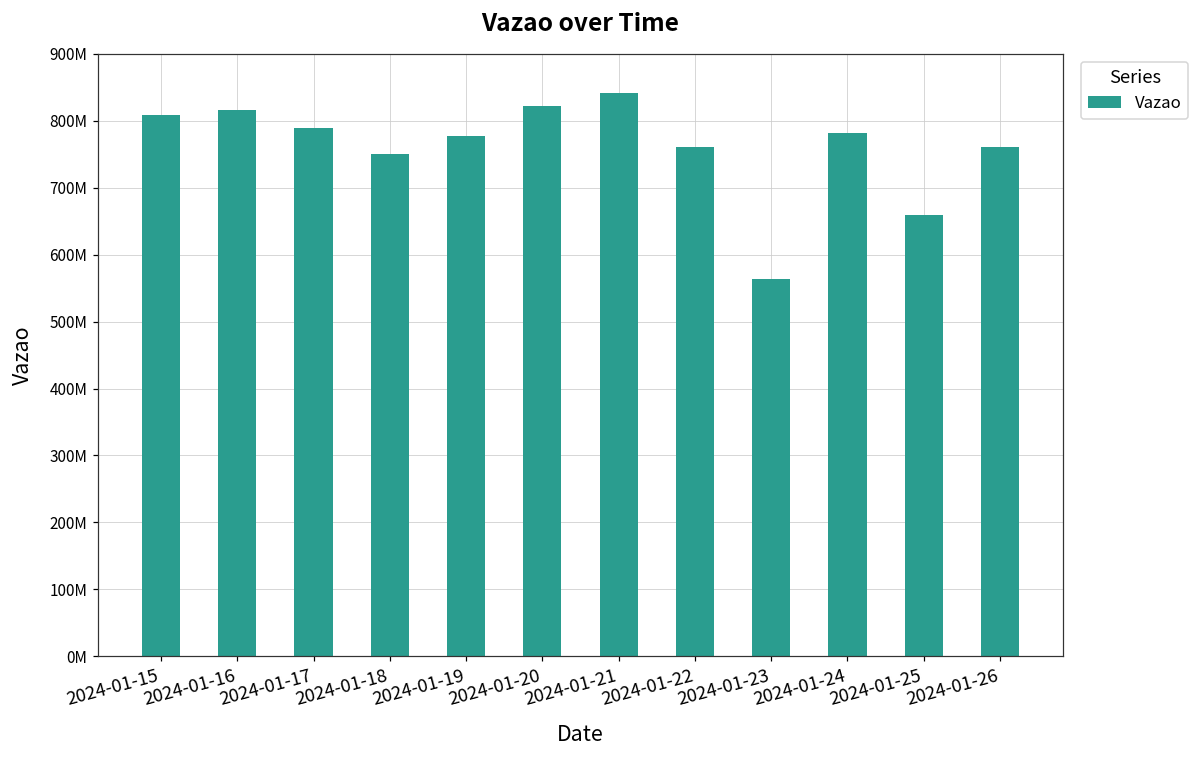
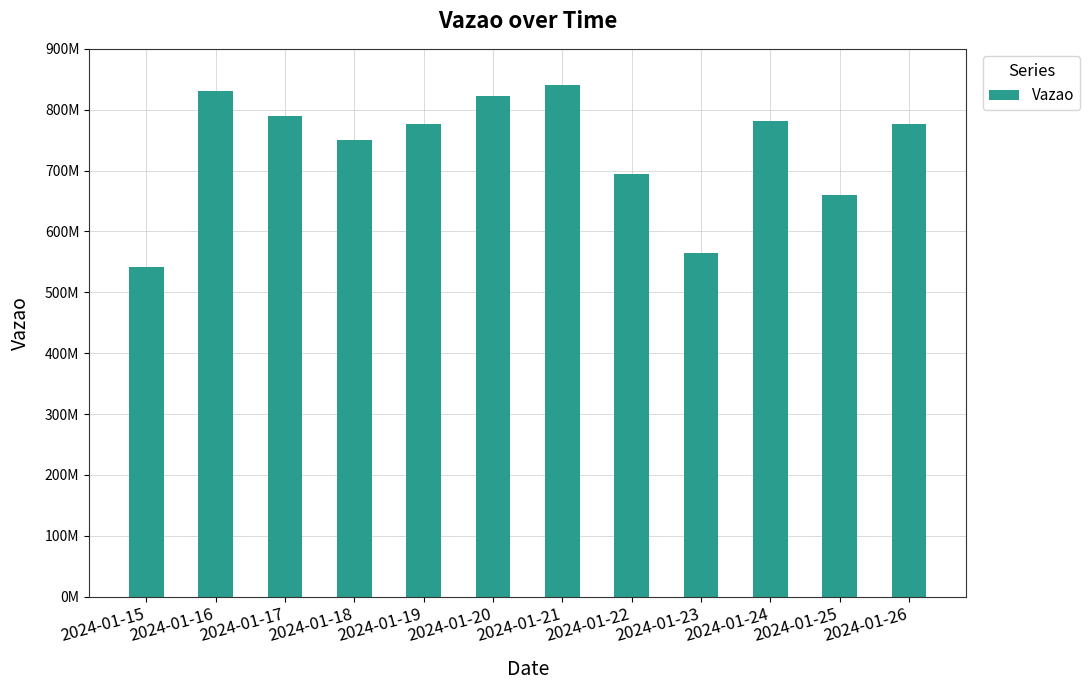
  {
-   "2024-01-15": 810000000,
-   "2024-01-16": 820000000,
+   "2024-01-15": 540000000,
+   "2024-01-16": 830000000,
    "2024-01-17": 790000000,
    "2024-01-18": 750000000,
    "2024-01-19": 780000000,
    "2024-01-20": 820000000,
    "2024-01-21": 840000000,
-   "2024-01-22": 760000000,
+   "2024-01-22": 690000000,
    "2024-01-23": 560000000,
    "2024-01-24": 780000000,
    "2024-01-25": 660000000,
-   "2024-01-26": 760000000
+   "2024-01-26": 780000000
  }
